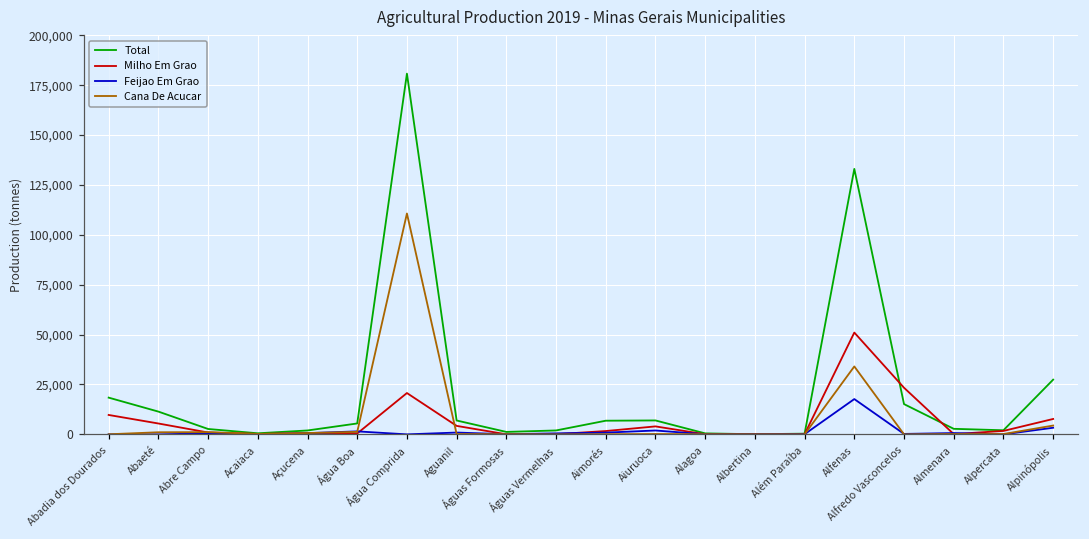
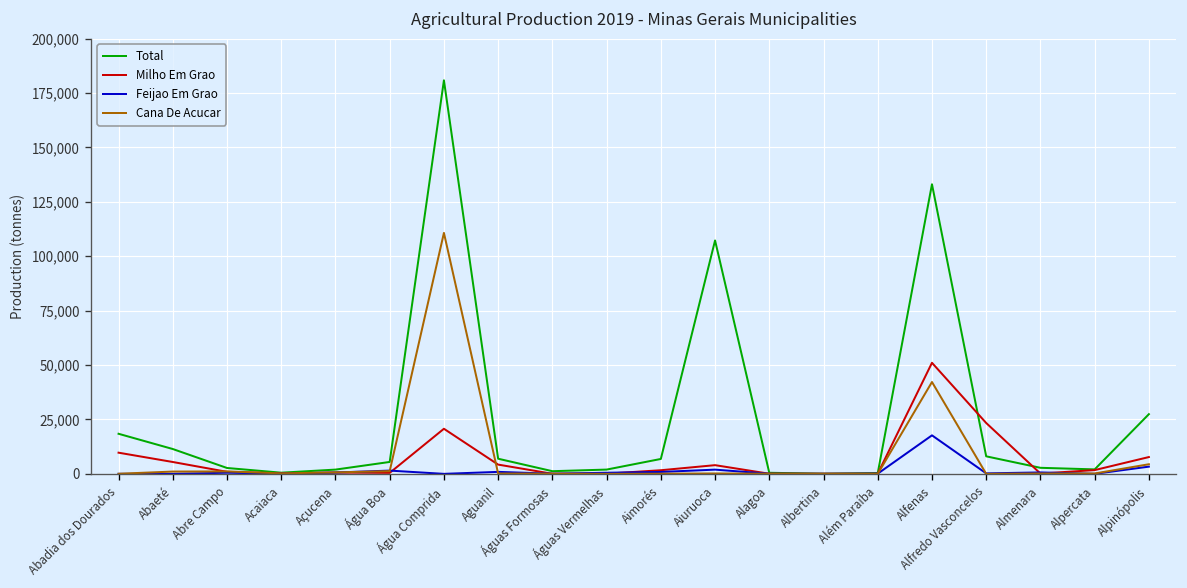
  {
    "Total": {
      "Abadia dos Dourados": "18,000",
      "Abaeté": "11,000",
      "Abre Campo": "3,000",
      "Água Boa": "5,000",
      "Água Comprida": "181,000",
      "Aguanil": "7,000",
      "Águas Vermelhas": "2,000",
      "Aimorés": "7,000",
-     "Aiuruoca": "7,000",
+     "Aiuruoca": "107,000",
      "Alfenas": "133,000",
-     "Alfredo Vasconcelos": "15,000",
+     "Alfredo Vasconcelos": "8,000",
      "Almenara": "3,000",
      "Alpinópolis": "27,000"
    },
    "Milho Em Grao": {
      "Abadia dos Dourados": "10,000",
      "Abaeté": "5,000",
      "Água Comprida": "21,000",
      "Aguanil": "4,000",
      "Aiuruoca": "4,000",
      "Alfenas": "51,000",
      "Alfredo Vasconcelos": "23,000",
      "Alpinópolis": "8,000"
    },
    "Feijao Em Grao": {
      "Água Comprida": "0",
      "Aiuruoca": "2,000",
      "Alfenas": "18,000"
    },
    "Cana De Acucar": {
      "Água Comprida": "111,000",
      "Aiuruoca": "0",
-     "Alfenas": "34,000"
+     "Alfenas": "42,000"
    }
  }
